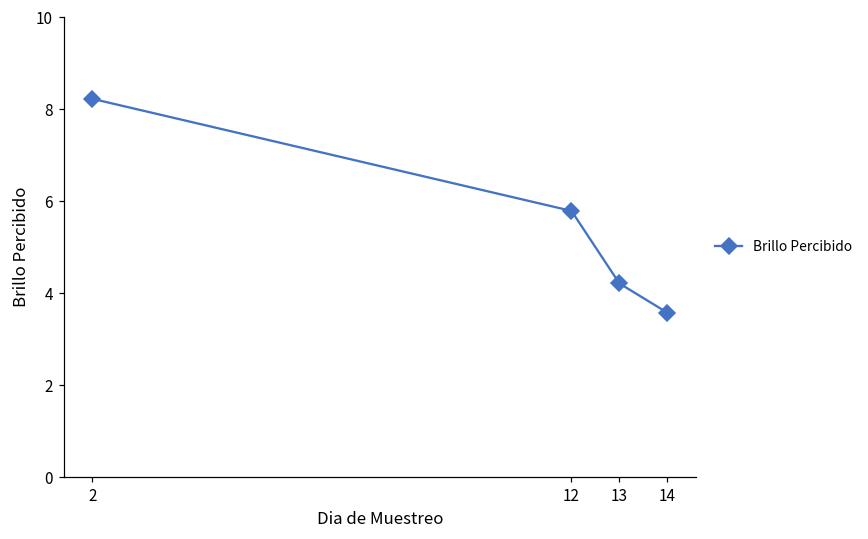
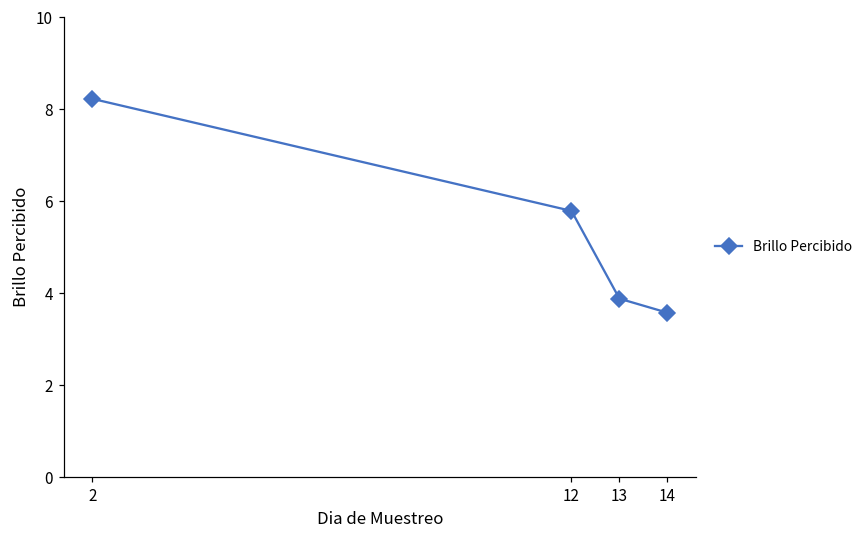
  {
    "2": 8.2,
    "12": 5.8,
-   "13": 4.2,
+   "13": 3.9,
    "14": 3.6
  }
